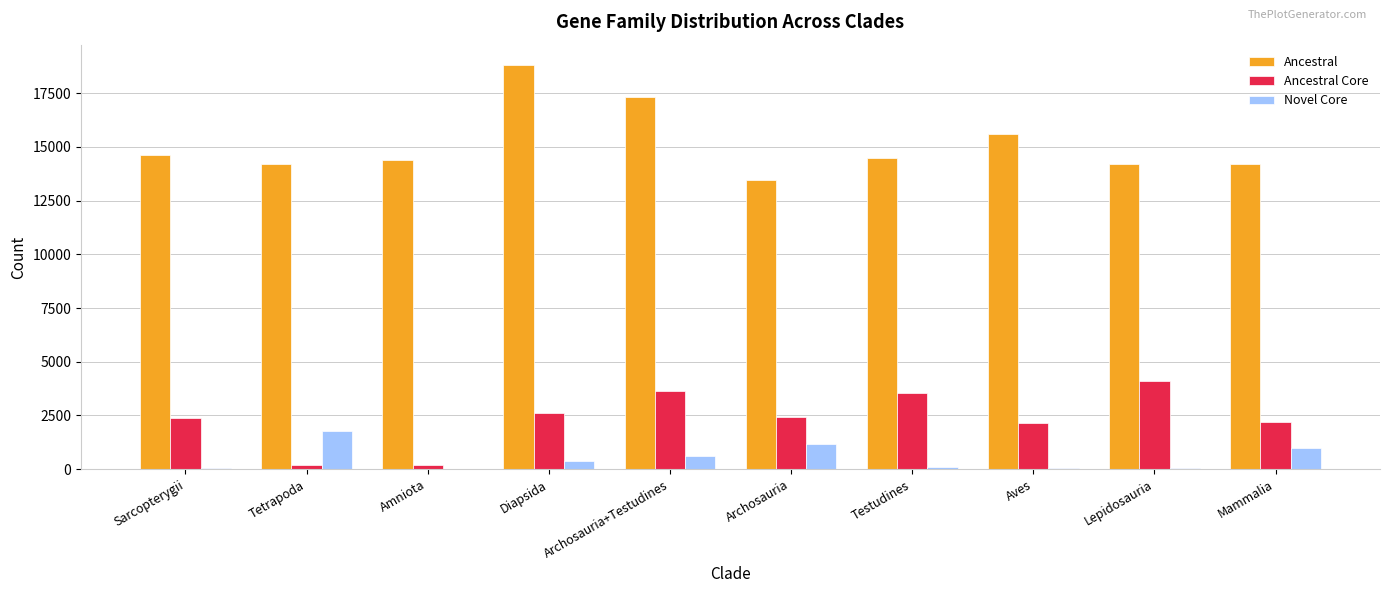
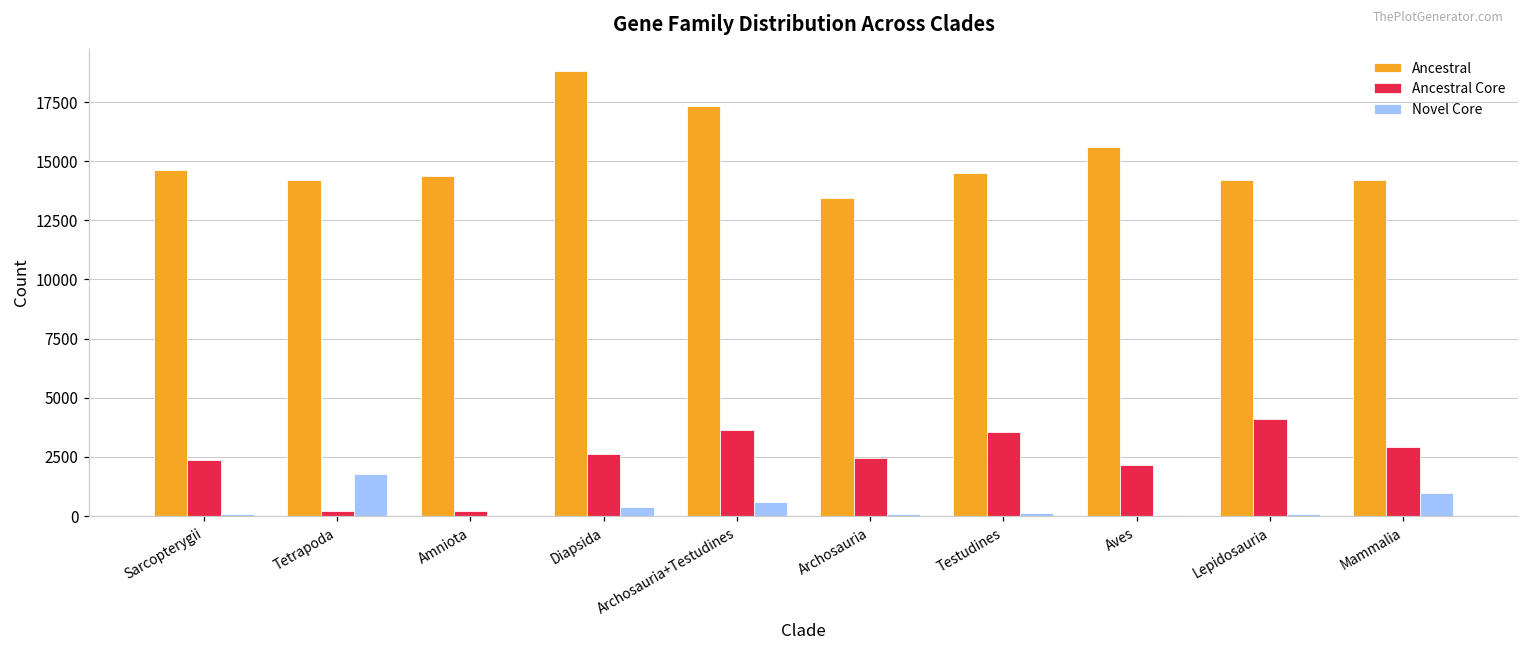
  {
    "Ancestral": {
      "Sarcopterygii": 14600,
      "Tetrapoda": 14200,
      "Amniota": 14400,
      "Diapsida": 18800,
      "Archosauria+Testudines": 17300,
      "Archosauria": 13400,
      "Testudines": 14500,
      "Aves": 15600,
      "Lepidosauria": 14200,
      "Mammalia": 14200
    },
    "Ancestral Core": {
      "Sarcopterygii": 2400,
      "Tetrapoda": 200,
      "Amniota": 200,
      "Diapsida": 2600,
      "Archosauria+Testudines": 3600,
      "Archosauria": 2400,
      "Testudines": 3500,
      "Aves": 2200,
      "Lepidosauria": 4100,
-     "Mammalia": 2200
+     "Mammalia": 2900
    },
    "Novel Core": {
      "Tetrapoda": 1800,
      "Diapsida": 400,
      "Archosauria+Testudines": 600,
-     "Archosauria": 1200,
+     "Archosauria": 100,
      "Mammalia": 1000
    }
  }
